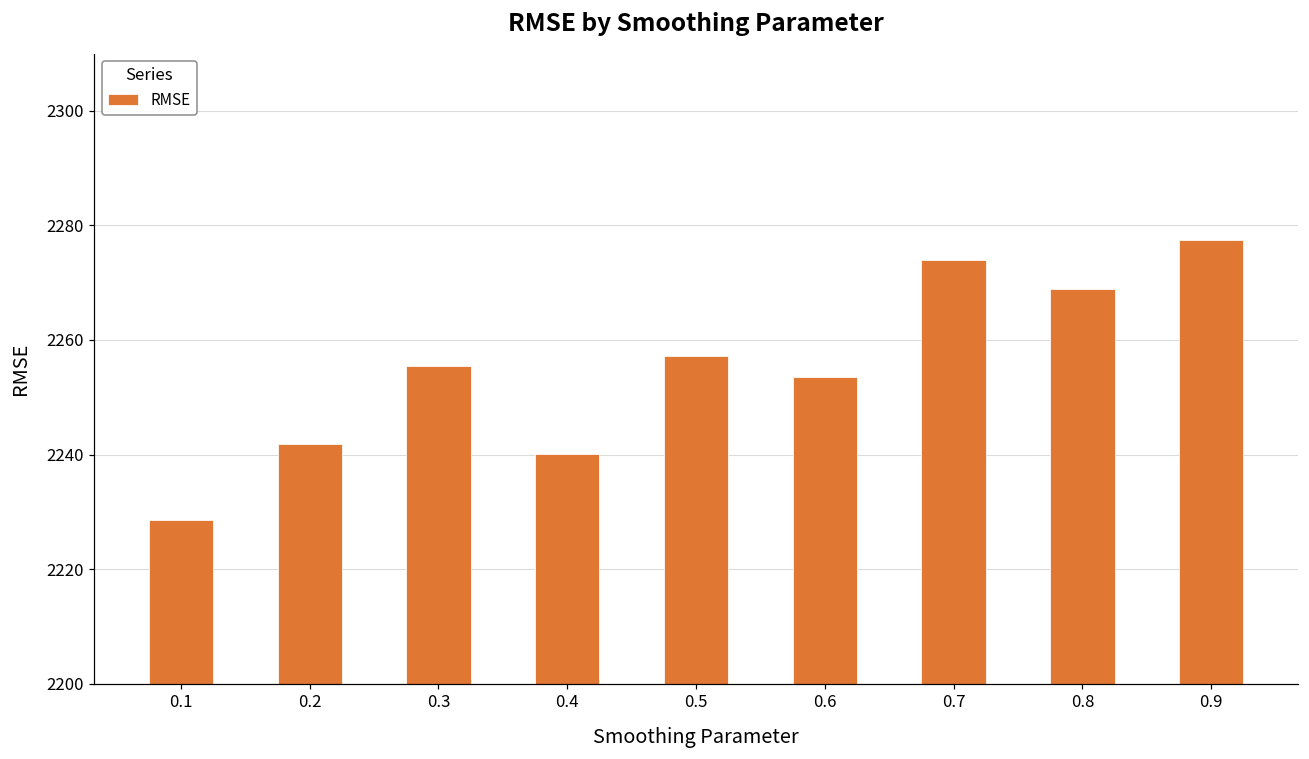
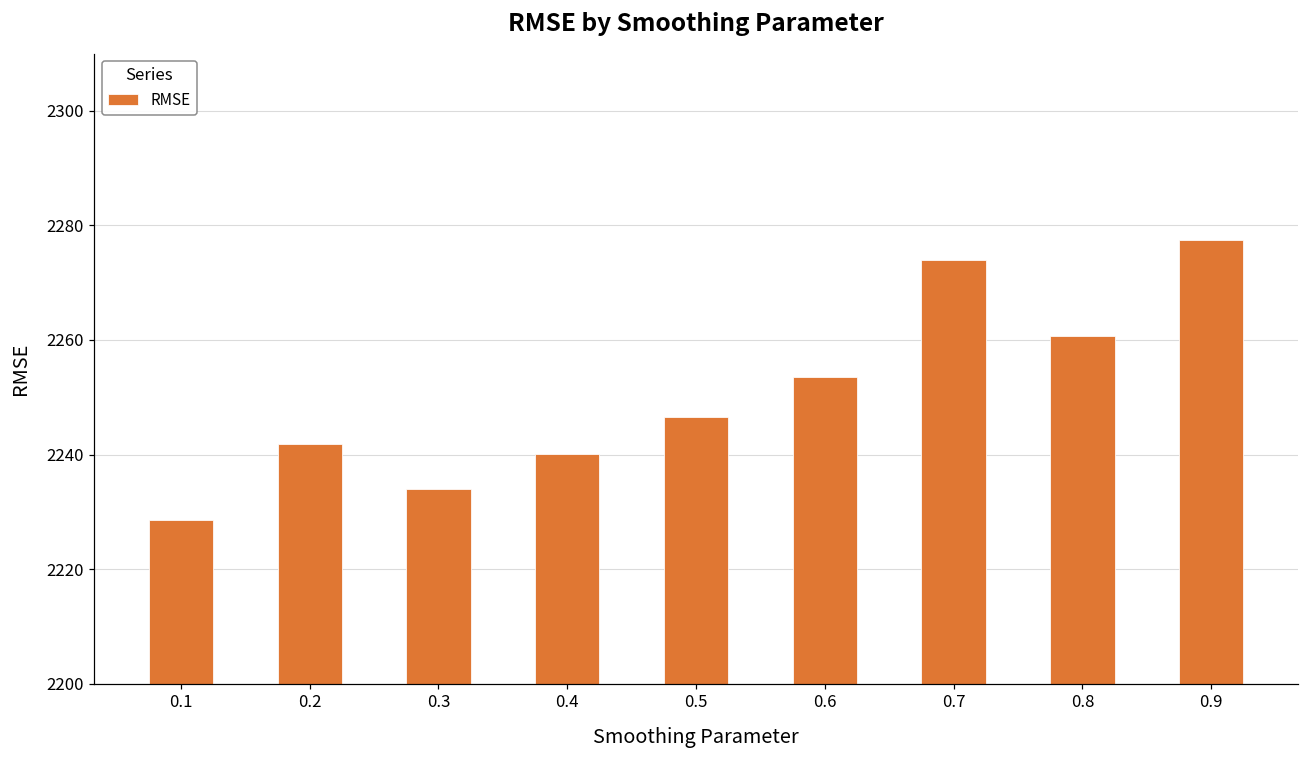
  {
    "0.1": 2229,
    "0.2": 2242,
-   "0.3": 2255,
+   "0.3": 2234,
    "0.4": 2240,
-   "0.5": 2257,
+   "0.5": 2247,
    "0.6": 2253,
    "0.7": 2274,
-   "0.8": 2269,
+   "0.8": 2261,
    "0.9": 2277
  }
